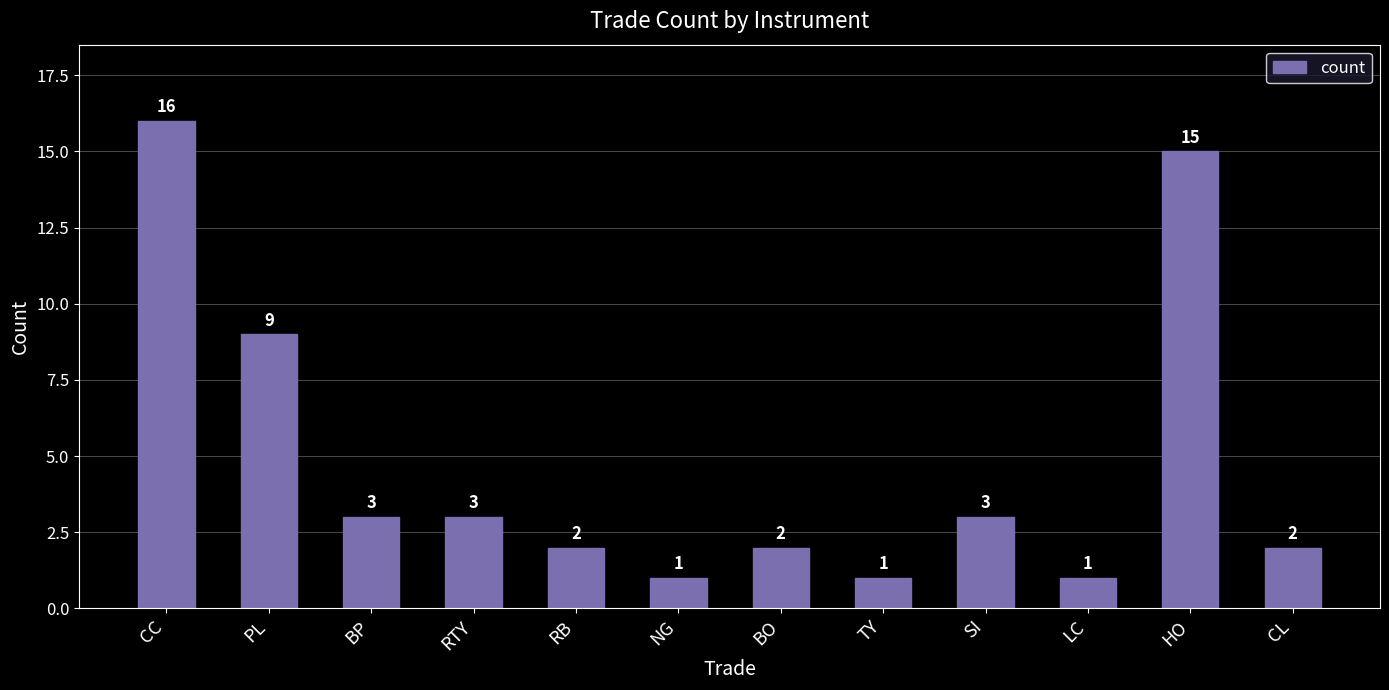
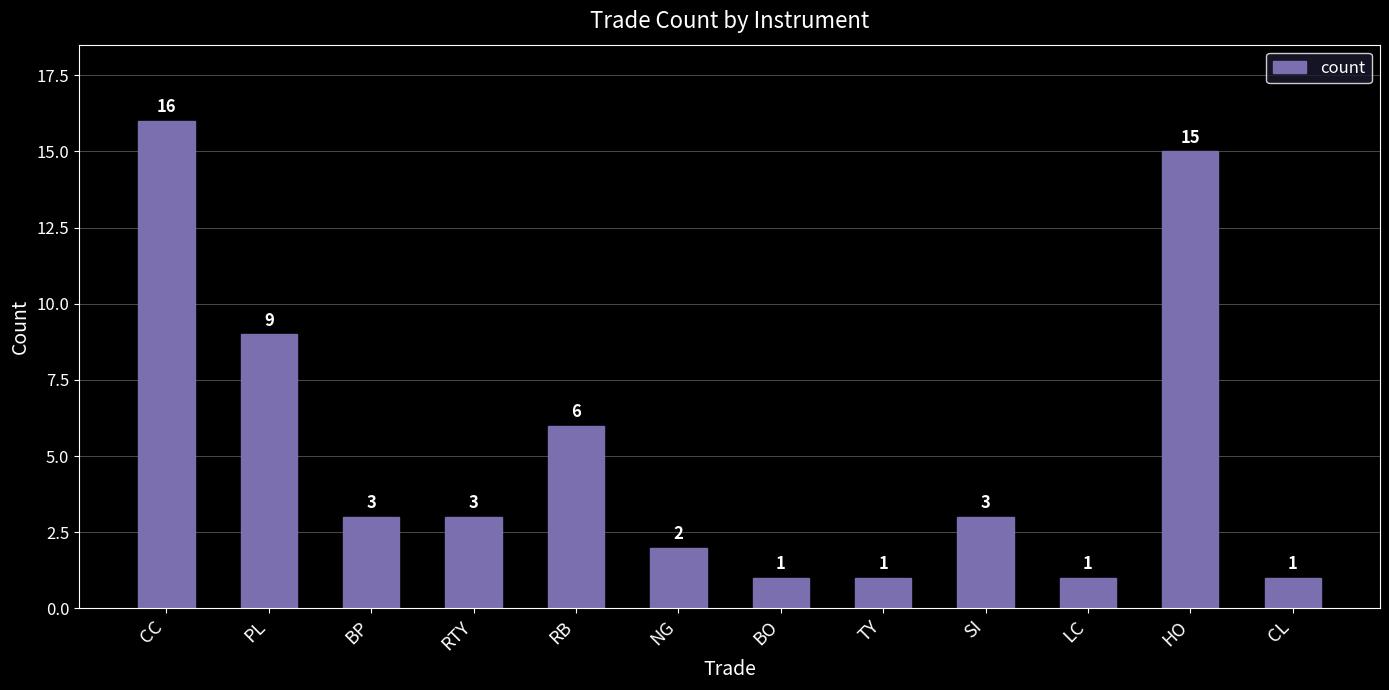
  {
    "CC": 16,
    "PL": 9,
    "BP": 3,
    "RTY": 3,
-   "RB": 2,
-   "NG": 1,
-   "BO": 2,
+   "RB": 6,
+   "NG": 2,
+   "BO": 1,
    "TY": 1,
    "SI": 3,
    "LC": 1,
    "HO": 15,
-   "CL": 2
+   "CL": 1
  }
